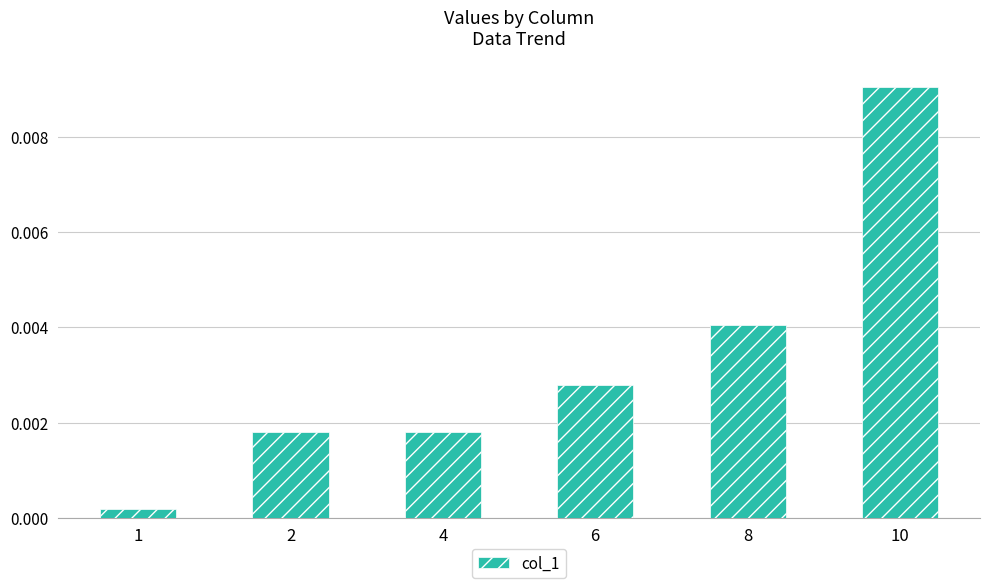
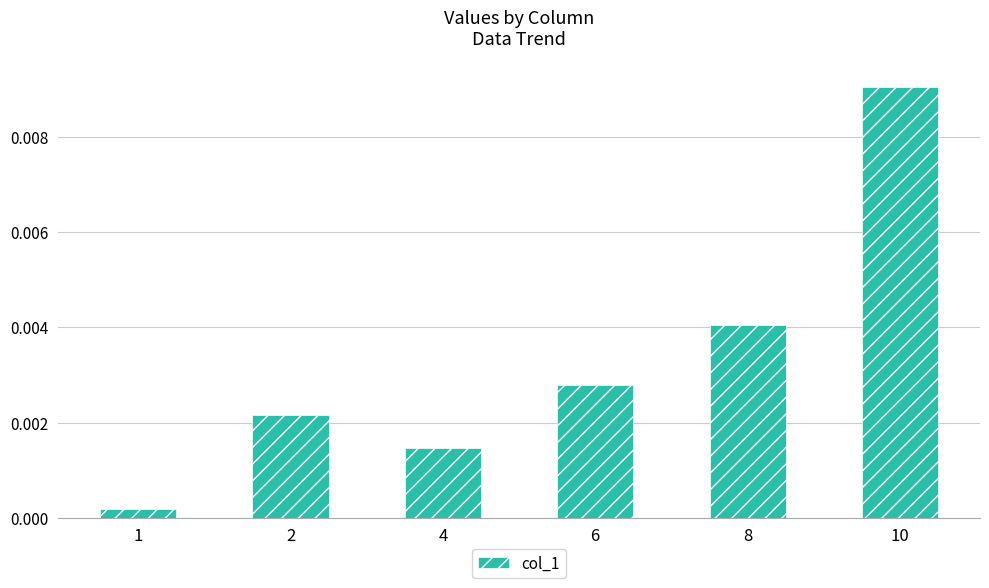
  {
    "1": 0.0002,
-   "2": 0.0018,
-   "4": 0.0018,
+   "2": 0.0022,
+   "4": 0.0015,
    "6": 0.0028,
    "8": 0.0040,
    "10": 0.0091
  }
